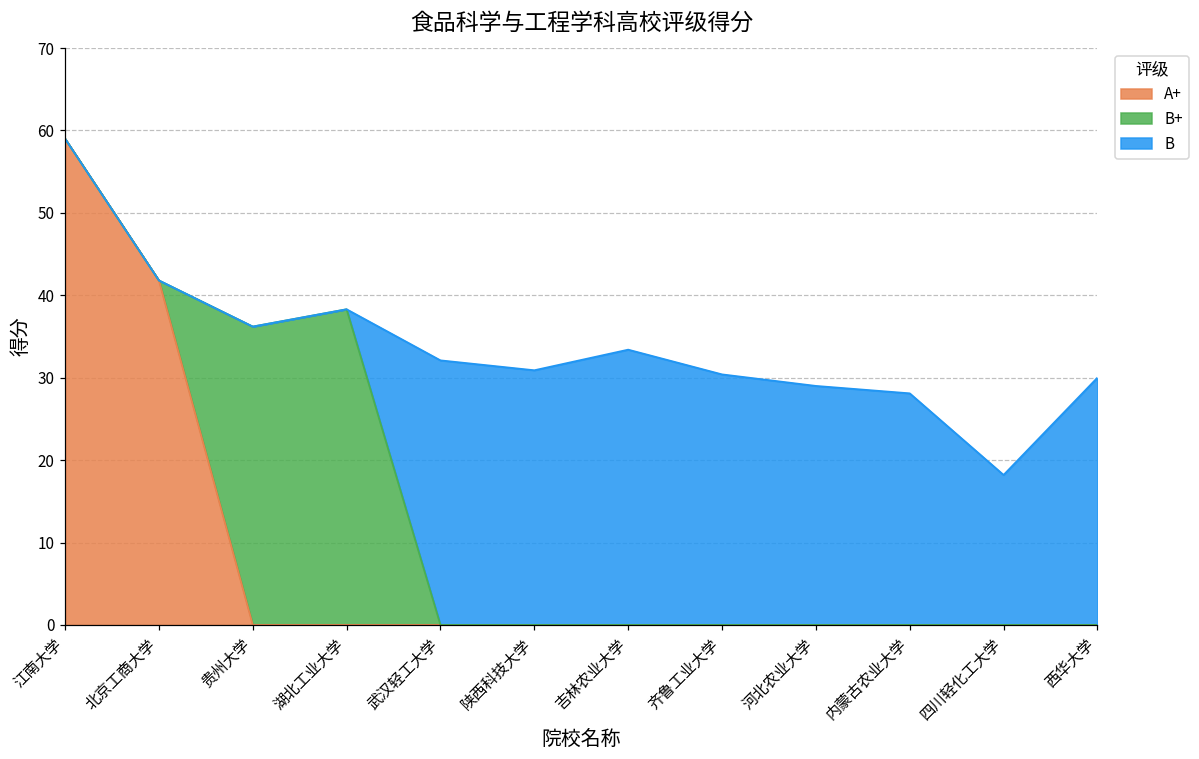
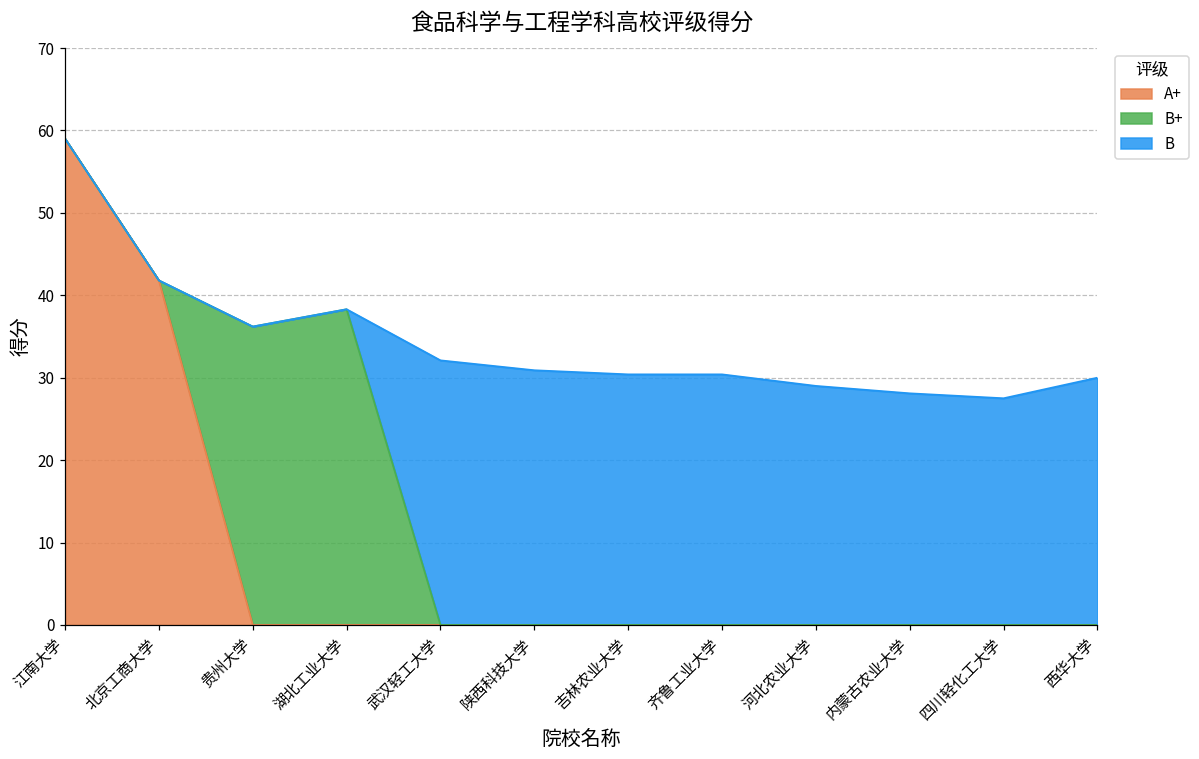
  {
    "A+": {
      "贵州大学": 0,
      "湖北工业大学": 0
    },
    "B": {
      "武汉轻工大学": 32,
      "陕西科技大学": 31,
-     "吉林农业大学": 33,
+     "吉林农业大学": 30,
      "齐鲁工业大学": 30,
      "河北农业大学": 29,
      "内蒙古农业大学": 28,
-     "四川轻化工大学": 18,
+     "四川轻化工大学": 28,
      "西华大学": 30
    }
  }
